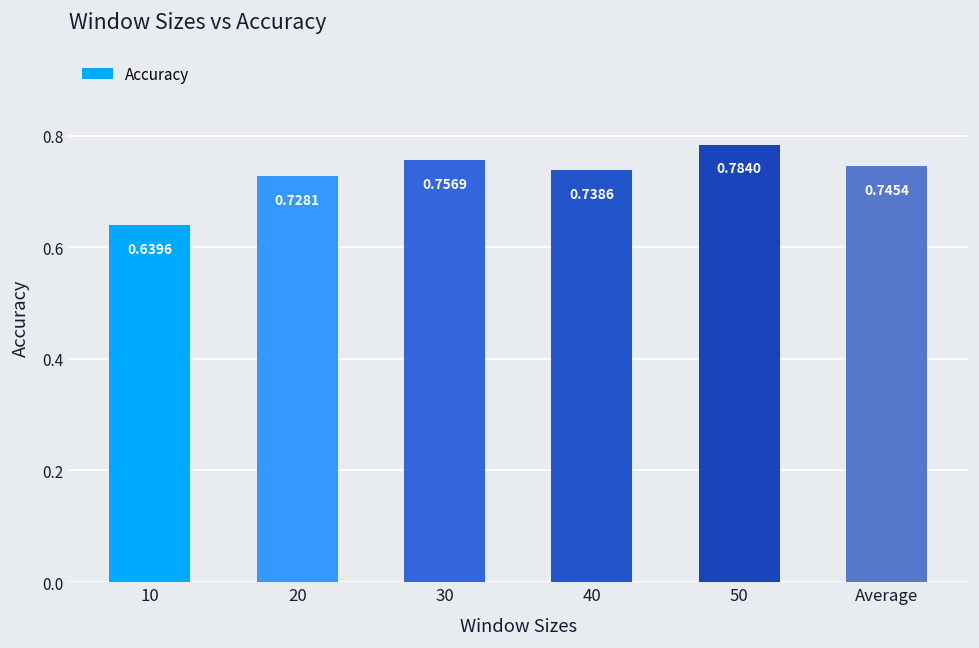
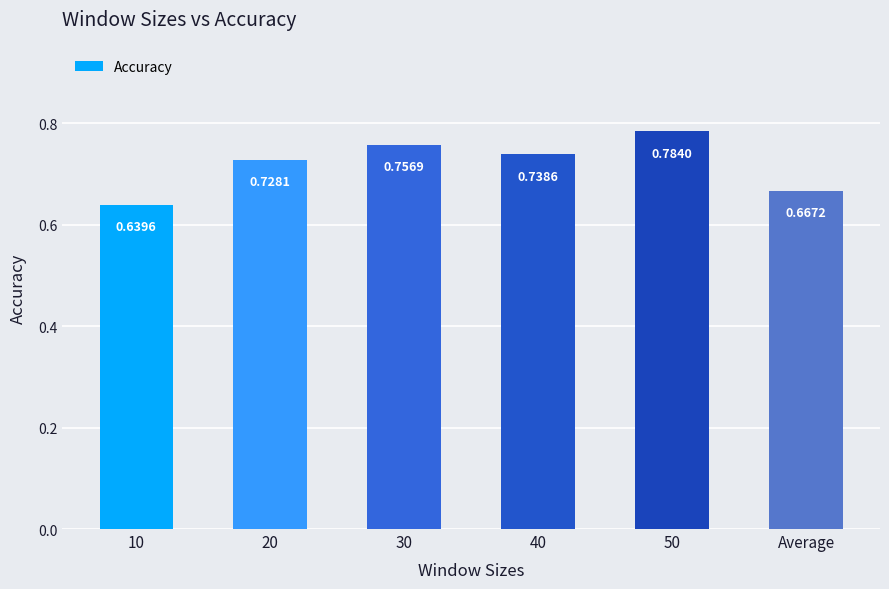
  {
    "10": 0.6396,
    "20": 0.7281,
    "30": 0.7569,
    "40": 0.7386,
    "50": 0.7840,
-   "Average": 0.7454
+   "Average": 0.6672
  }
